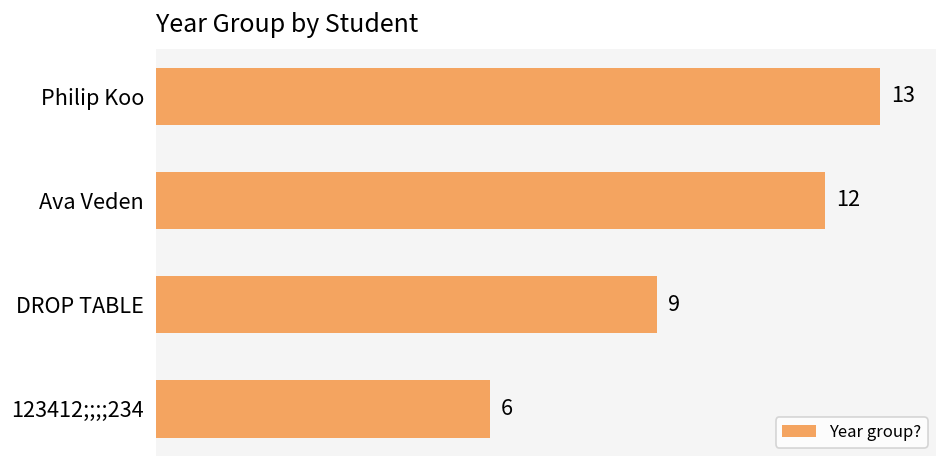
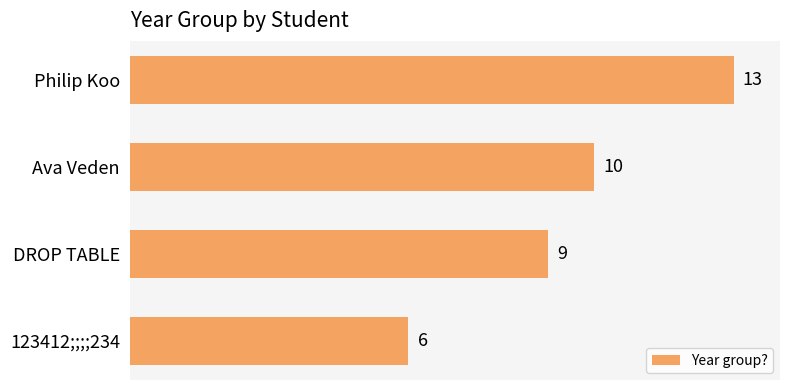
  {
    "Philip Koo": 13,
-   "Ava Veden": 12,
+   "Ava Veden": 10,
    "DROP TABLE": 9,
    "123412;;;;234": 6
  }
